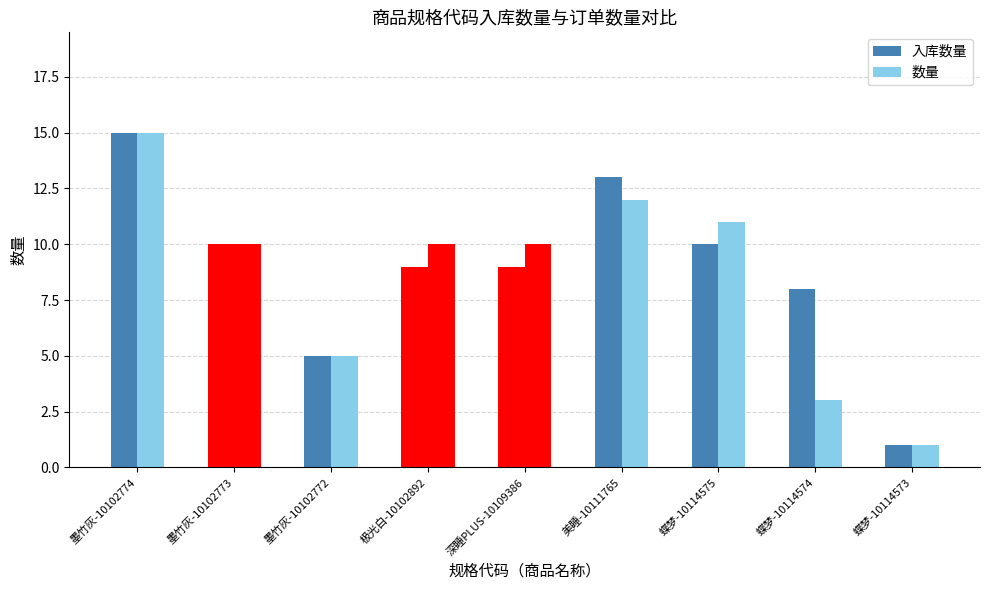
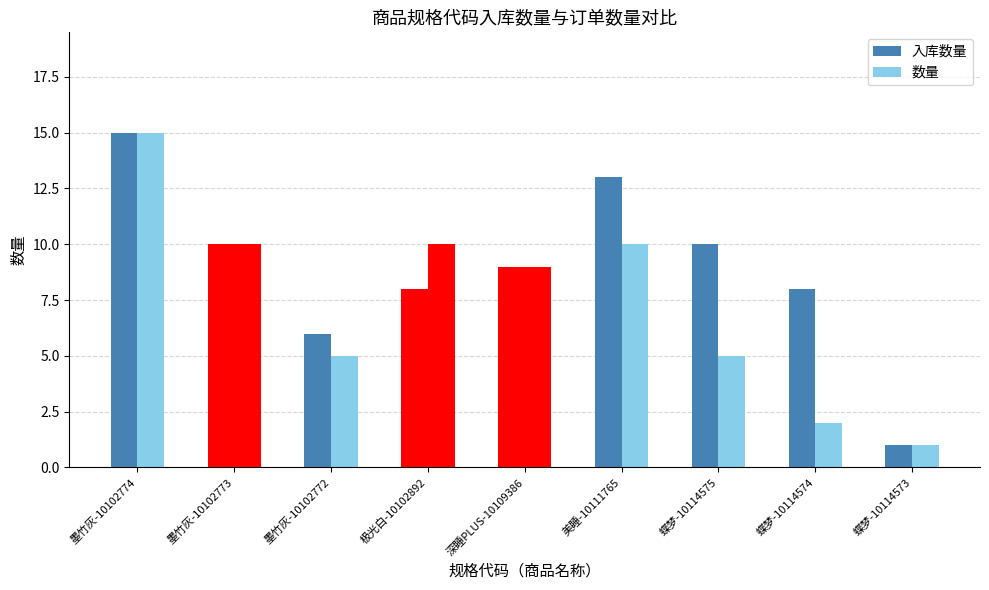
  {
    "入库数量": {
      "墨竹灰-10102774": 15,
      "墨竹灰-10102773": 10,
-     "墨竹灰-10102772": 5,
-     "极光白-10102892": 9,
+     "墨竹灰-10102772": 6,
+     "极光白-10102892": 8,
      "深睡PLUS-10109386": 9,
      "美睡-10111765": 13,
      "蝶梦-10114575": 10,
      "蝶梦-10114574": 8,
      "蝶梦-10114573": 1
    },
    "数量": {
      "墨竹灰-10102774": 15,
      "墨竹灰-10102773": 10,
      "墨竹灰-10102772": 5,
      "极光白-10102892": 10,
-     "深睡PLUS-10109386": 10,
-     "美睡-10111765": 12,
-     "蝶梦-10114575": 11,
-     "蝶梦-10114574": 3,
+     "深睡PLUS-10109386": 9,
+     "美睡-10111765": 10,
+     "蝶梦-10114575": 5,
+     "蝶梦-10114574": 2,
      "蝶梦-10114573": 1
    }
  }
